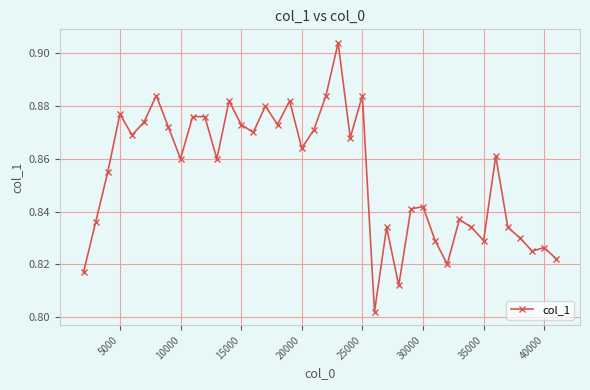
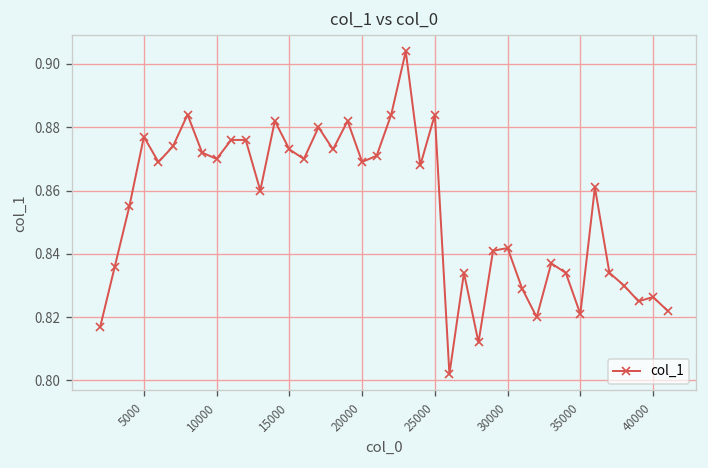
  {
    "5000": 0.877,
-   "10000": 0.86,
+   "10000": 0.87,
    "15000": 0.873,
-   "20000": 0.864,
+   "20000": 0.869,
    "25000": 0.884,
    "30000": 0.842,
-   "35000": 0.829,
+   "35000": 0.821,
    "40000": 0.826
  }
